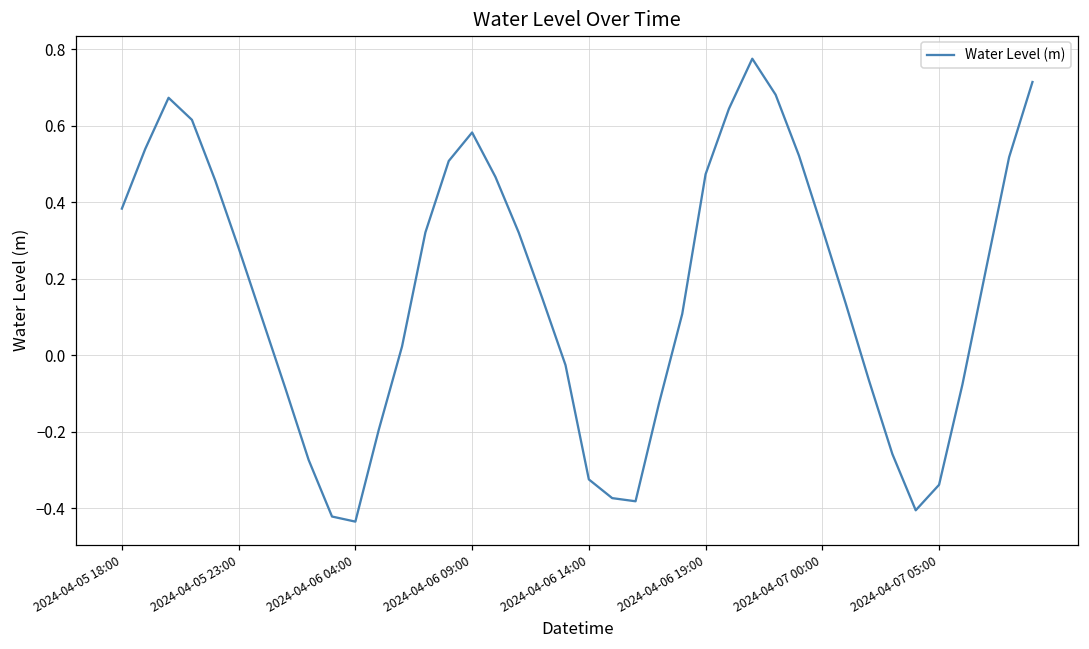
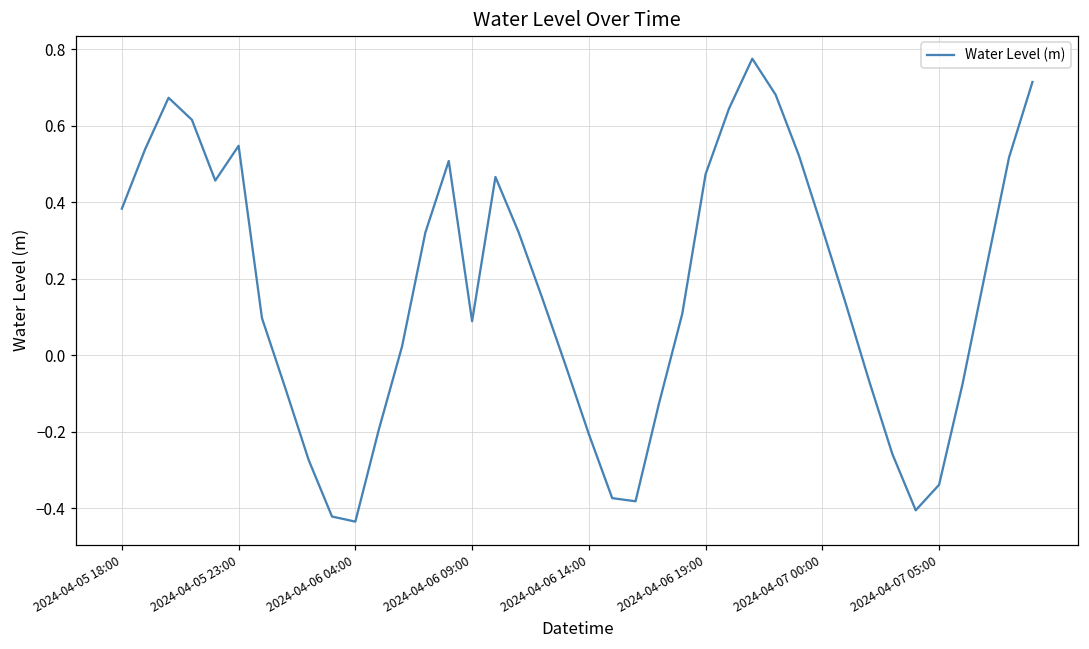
  {
    "2024-04-05 18:00": 0.38,
-   "2024-04-05 23:00": 0.28,
+   "2024-04-05 23:00": 0.55,
    "2024-04-06 04:00": -0.44,
-   "2024-04-06 09:00": 0.58,
-   "2024-04-06 14:00": -0.33,
+   "2024-04-06 09:00": 0.09,
+   "2024-04-06 14:00": -0.21,
    "2024-04-06 19:00": 0.47,
    "2024-04-07 00:00": 0.33,
    "2024-04-07 05:00": -0.34
  }
